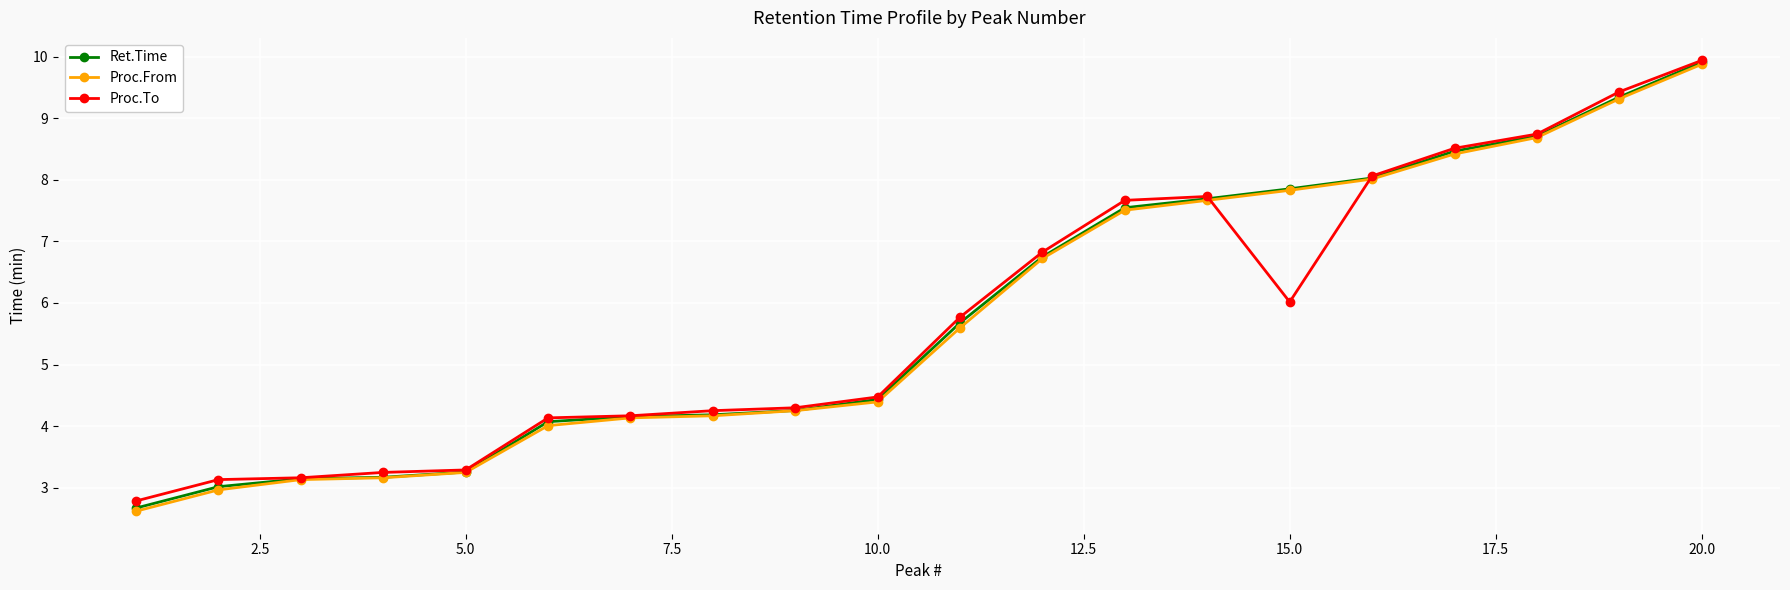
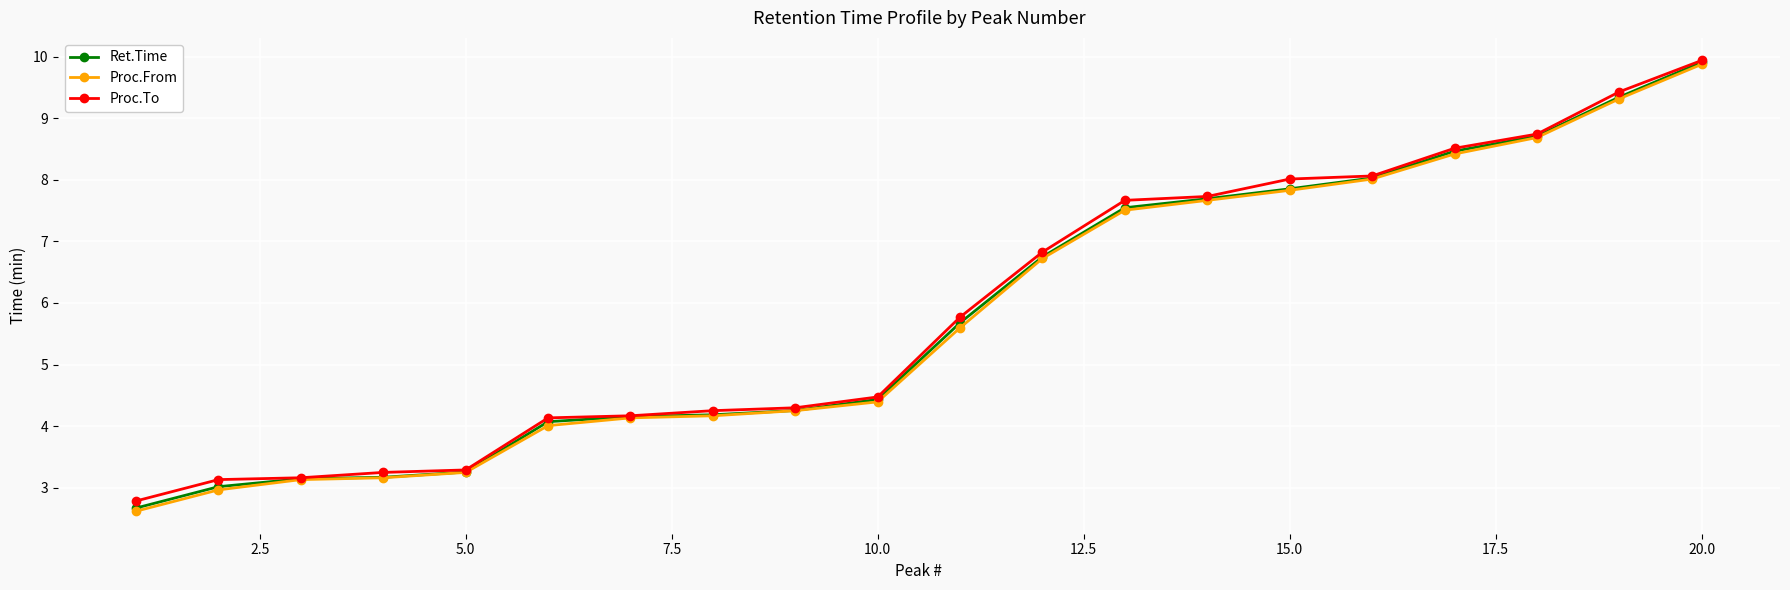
  {
    "Proc.To": {
-     "15.0": 6.0
+     "15.0": 8.0
    }
  }
